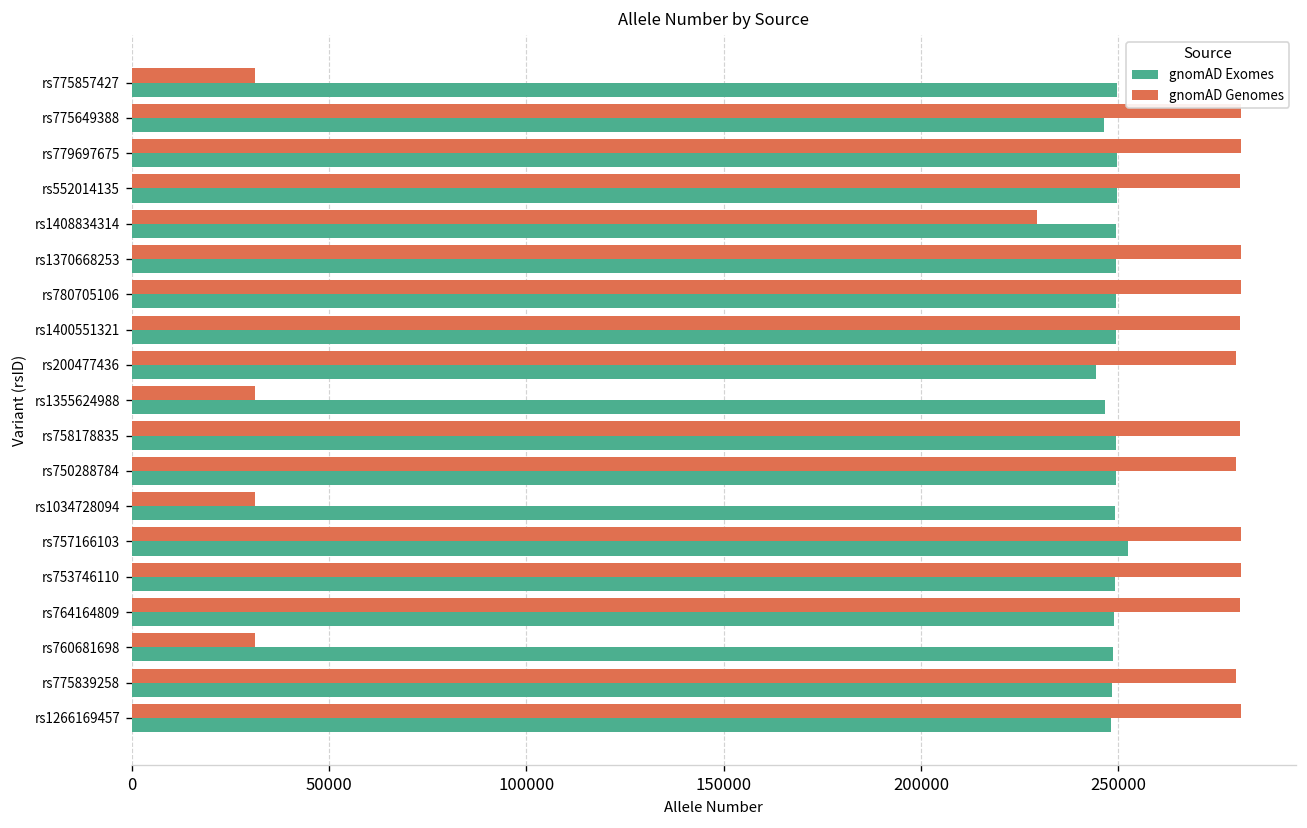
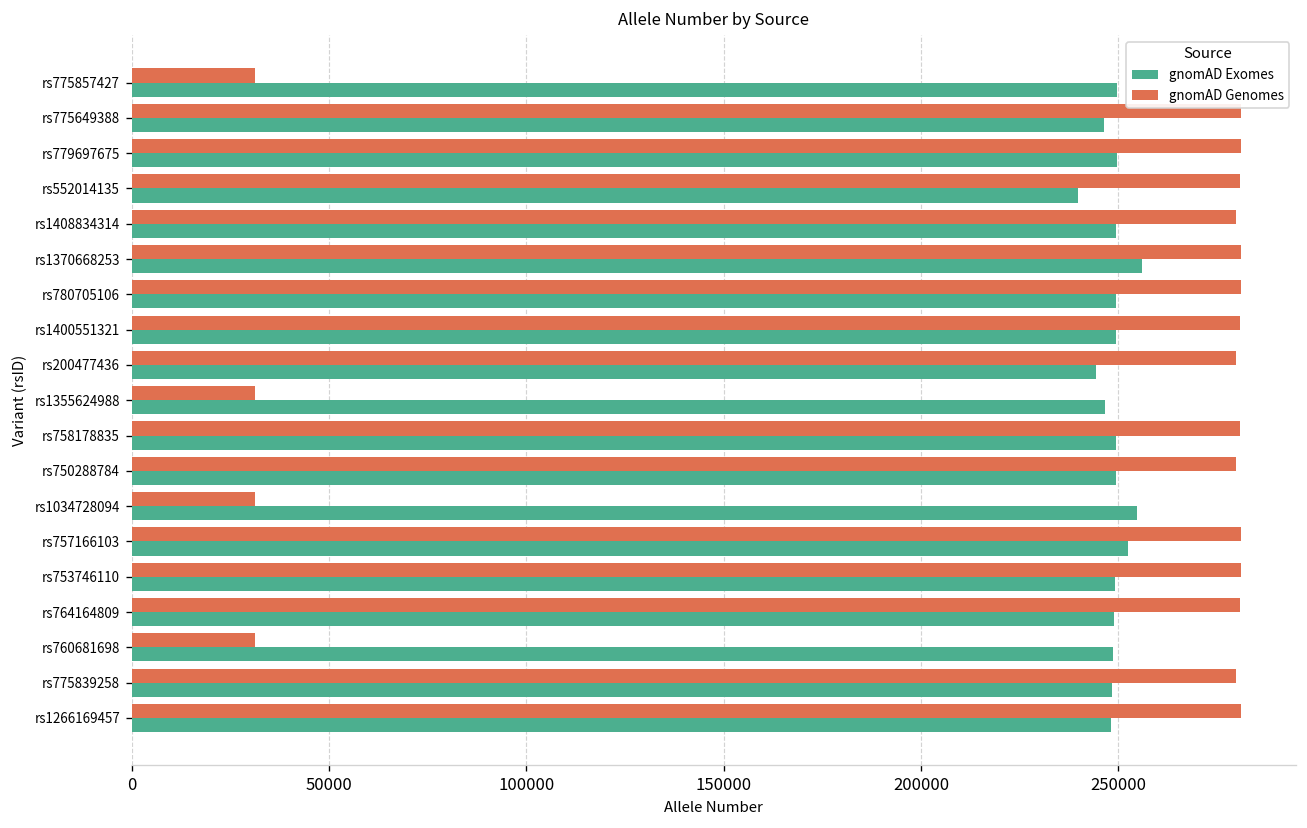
  {
    "gnomAD Exomes": {
      "rs775857427": 250000,
      "rs775649388": 246000,
      "rs779697675": 250000,
-     "rs552014135": 250000,
+     "rs552014135": 240000,
      "rs1408834314": 250000,
-     "rs1370668253": 249000,
+     "rs1370668253": 256000,
      "rs780705106": 249000,
      "rs1400551321": 249000,
      "rs200477436": 244000,
      "rs1355624988": 247000,
      "rs758178835": 249000,
      "rs750288784": 249000,
-     "rs1034728094": 249000,
+     "rs1034728094": 255000,
      "rs757166103": 252000,
      "rs753746110": 249000,
      "rs764164809": 249000,
      "rs760681698": 249000,
      "rs775839258": 248000,
      "rs1266169457": 248000
    },
    "gnomAD Genomes": {
      "rs775857427": 31000,
      "rs775649388": 281000,
      "rs779697675": 281000,
      "rs552014135": 281000,
-     "rs1408834314": 229000,
+     "rs1408834314": 280000,
      "rs1370668253": 281000,
      "rs780705106": 281000,
      "rs1400551321": 281000,
      "rs200477436": 280000,
      "rs1355624988": 31000,
      "rs758178835": 281000,
      "rs750288784": 280000,
      "rs1034728094": 31000,
      "rs757166103": 281000,
      "rs753746110": 281000,
      "rs764164809": 281000,
      "rs760681698": 31000,
      "rs775839258": 280000,
      "rs1266169457": 281000
    }
  }
